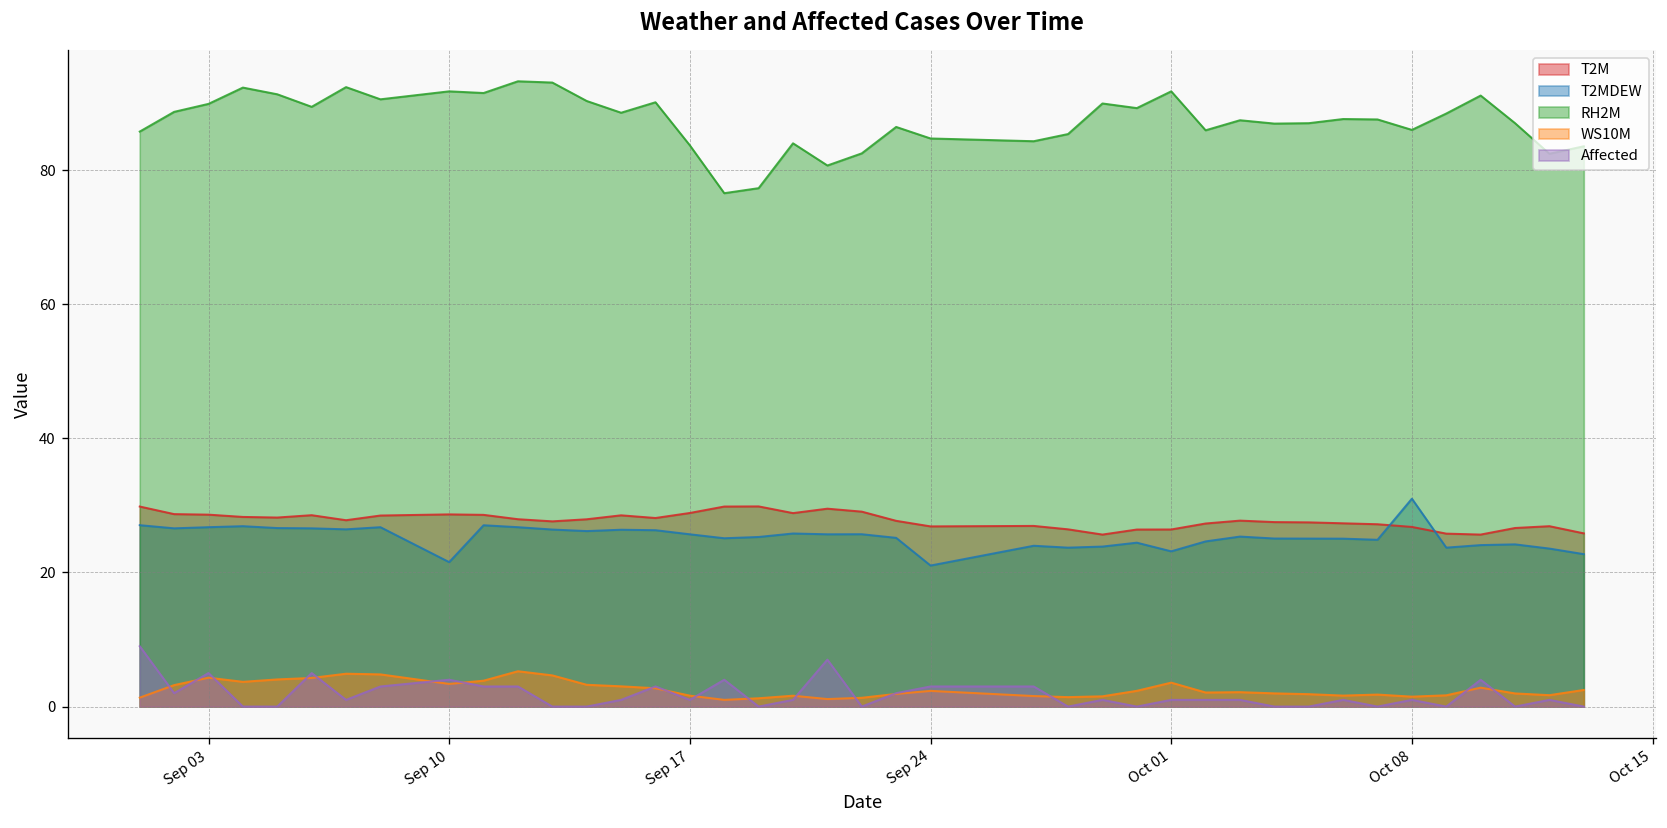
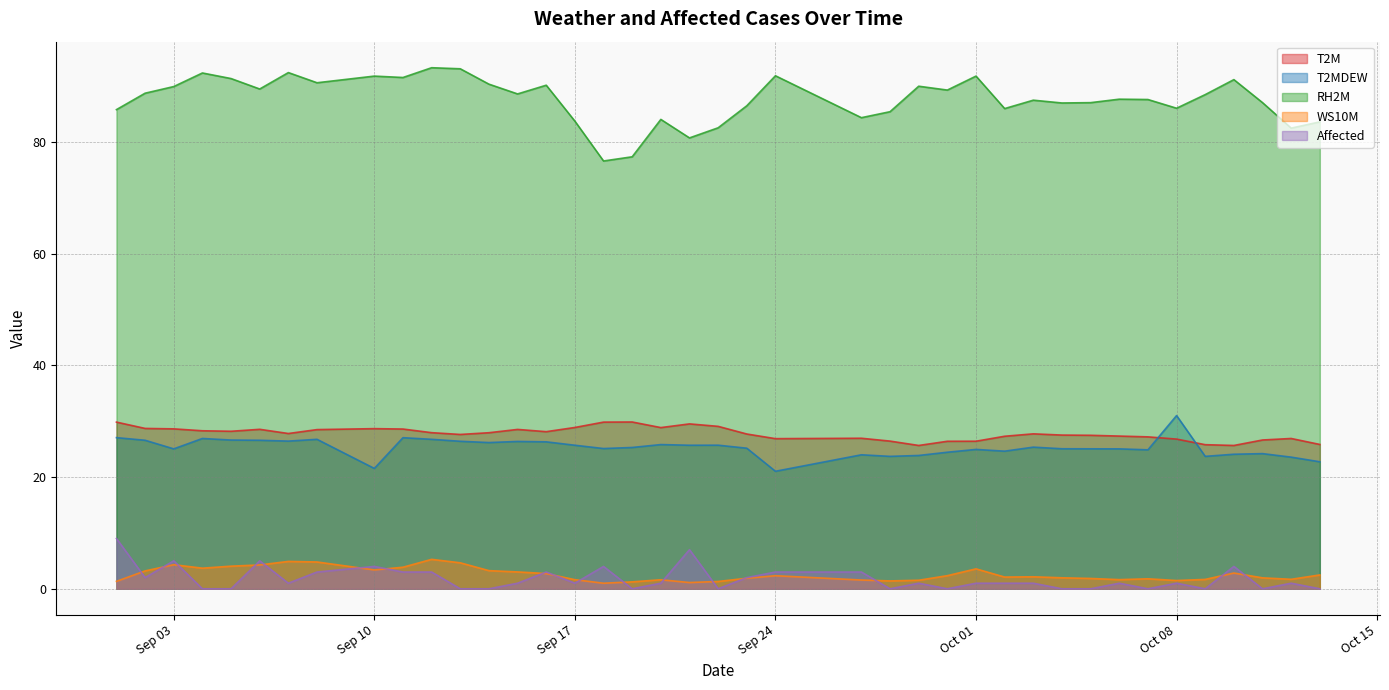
  {
    "T2M": {
      "Sep 03": 29,
      "Sep 10": 29,
      "Sep 17": 29,
      "Sep 24": 27,
      "Oct 01": 26,
      "Oct 08": 27
    },
    "T2MDEW": {
-     "Sep 03": 27,
+     "Sep 03": 25,
      "Sep 10": 22,
      "Sep 17": 26,
      "Sep 24": 21,
-     "Oct 01": 23,
+     "Oct 01": 25,
      "Oct 08": 31
    },
    "RH2M": {
      "Sep 03": 90,
      "Sep 10": 92,
      "Sep 17": 84,
-     "Sep 24": 85,
+     "Sep 24": 92,
      "Oct 01": 92,
      "Oct 08": 86
    },
    "WS10M": {
      "Sep 03": 4,
      "Sep 10": 3,
      "Sep 17": 2,
      "Sep 24": 2,
      "Oct 01": 4,
      "Oct 08": 1
    },
    "Affected": {
      "Sep 03": 5,
      "Sep 10": 4,
      "Sep 17": 1,
      "Sep 24": 3,
      "Oct 01": 1,
      "Oct 08": 1
    }
  }
